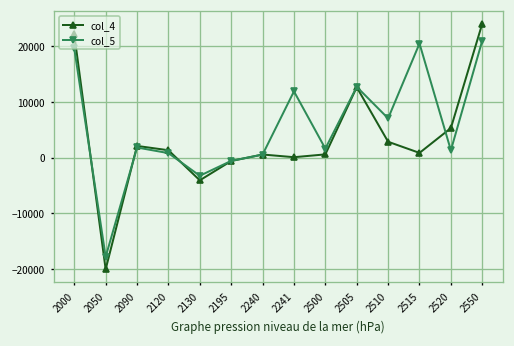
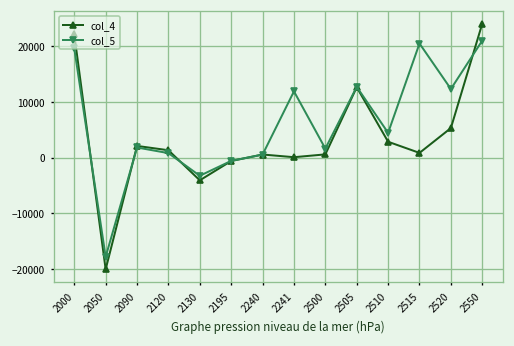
  {
    "col_4": {
      "2050": -20000,
      "2130": -4000,
      "2241": 0,
      "2500": 1000,
      "2510": 3000,
      "2515": 1000,
      "2520": 5000,
      "2550": 24000
    },
    "col_5": {
      "2050": -18000,
      "2130": -3000,
      "2241": 12000,
      "2500": 2000,
-     "2510": 7000,
+     "2510": 4000,
      "2515": 21000,
-     "2520": 1000,
+     "2520": 12000,
      "2550": 21000
    }
  }
